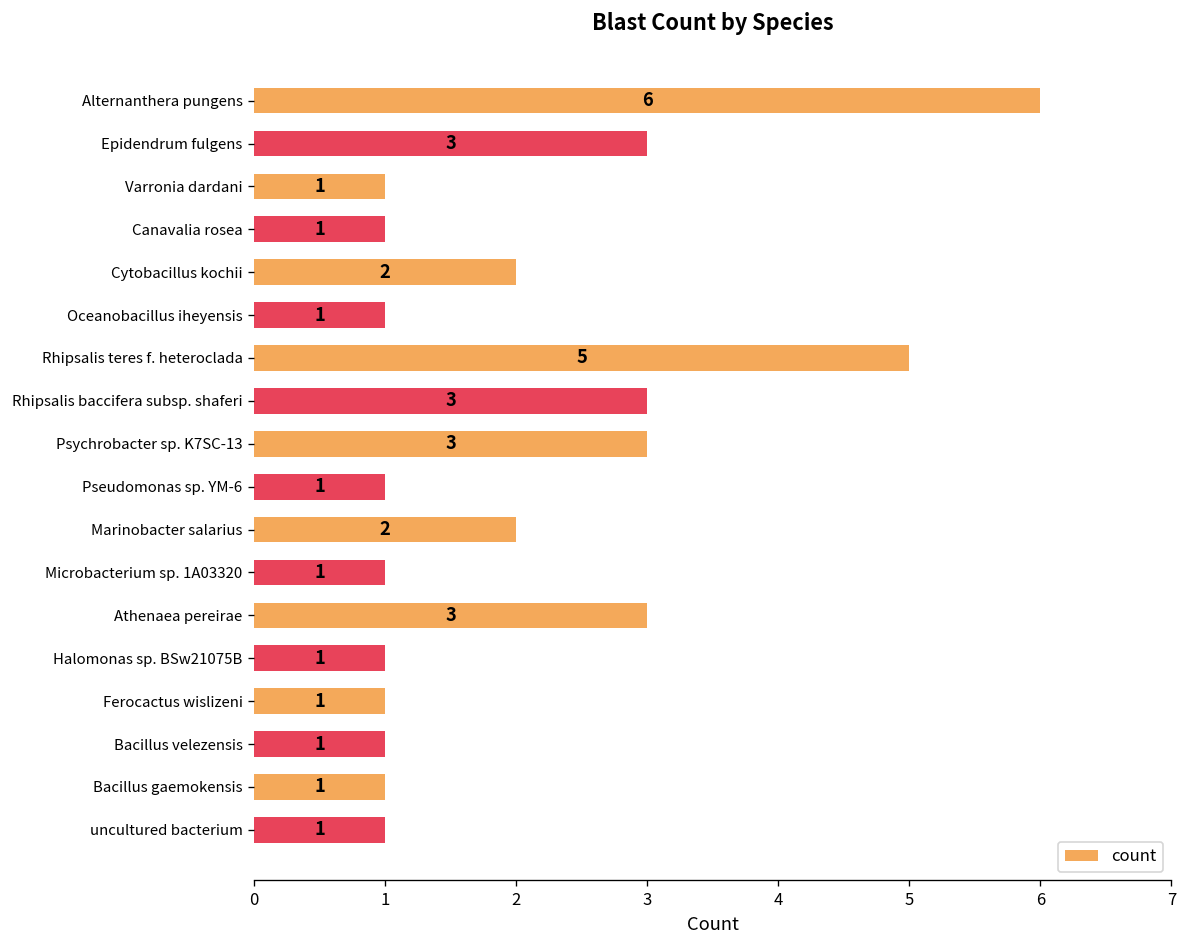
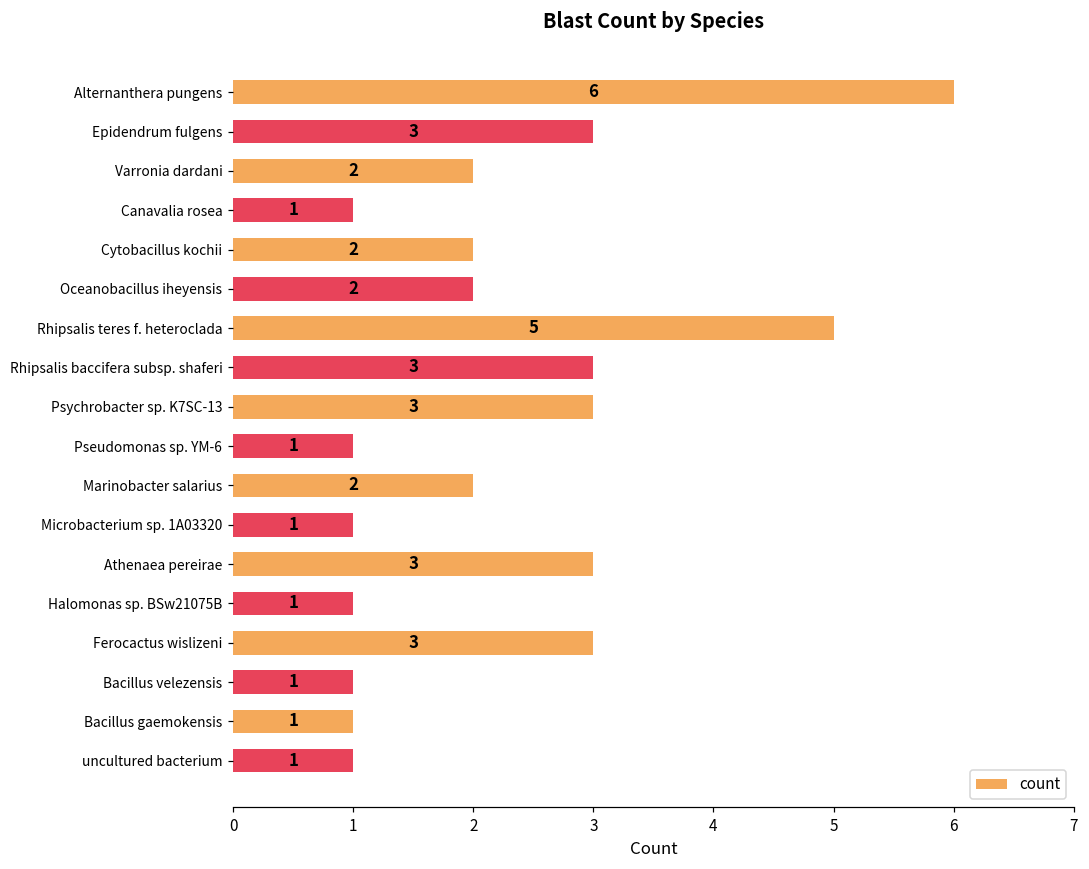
  {
    "Alternanthera pungens": 6,
    "Epidendrum fulgens": 3,
-   "Varronia dardani": 1,
+   "Varronia dardani": 2,
    "Canavalia rosea": 1,
    "Cytobacillus kochii": 2,
-   "Oceanobacillus iheyensis": 1,
+   "Oceanobacillus iheyensis": 2,
    "Rhipsalis teres f. heteroclada": 5,
    "Rhipsalis baccifera subsp. shaferi": 3,
    "Psychrobacter sp. K7SC-13": 3,
    "Pseudomonas sp. YM-6": 1,
    "Marinobacter salarius": 2,
    "Microbacterium sp. 1A03320": 1,
    "Athenaea pereirae": 3,
    "Halomonas sp. BSw21075B": 1,
-   "Ferocactus wislizeni": 1,
+   "Ferocactus wislizeni": 3,
    "Bacillus velezensis": 1,
    "Bacillus gaemokensis": 1,
    "uncultured bacterium": 1
  }
